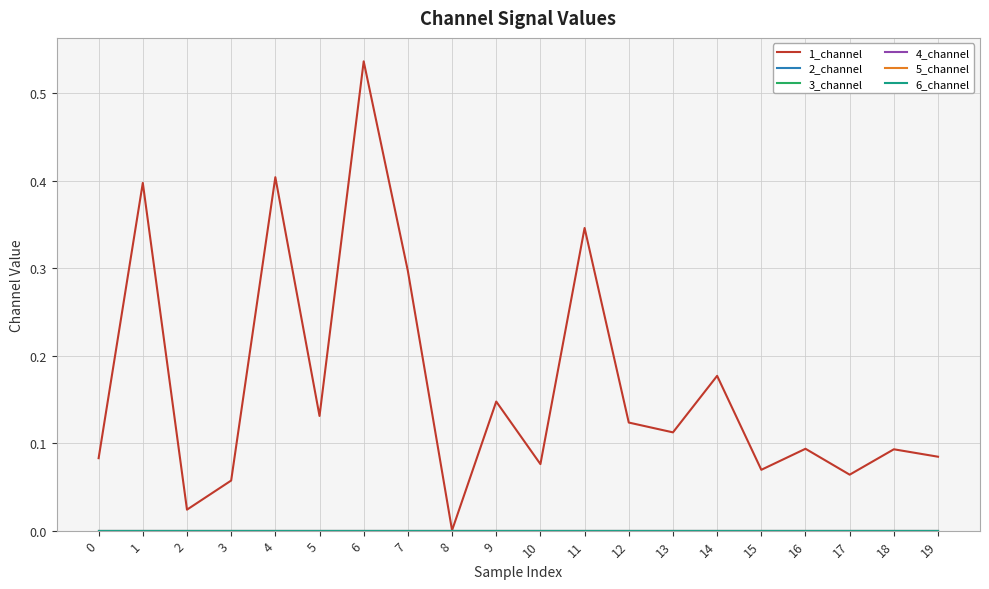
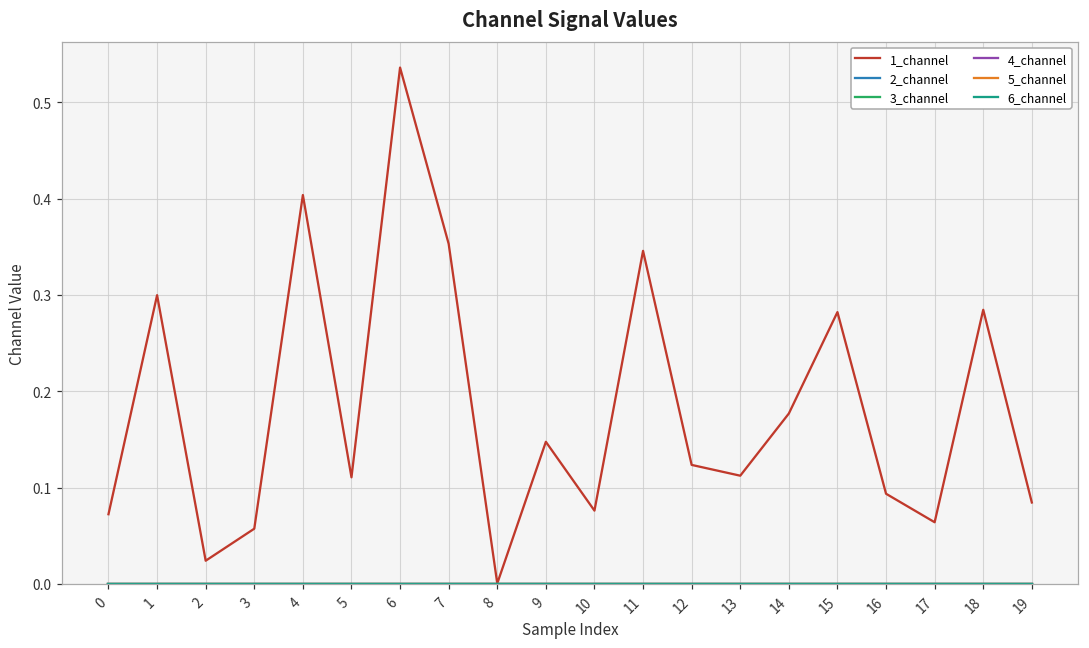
  {
    "1_channel": {
-     "0": 0.08,
-     "1": 0.40,
+     "0": 0.07,
+     "1": 0.30,
      "2": 0.02,
      "3": 0.06,
      "4": 0.40,
-     "5": 0.13,
+     "5": 0.11,
      "6": 0.54,
-     "7": 0.30,
+     "7": 0.35,
      "9": 0.15,
      "10": 0.08,
      "11": 0.35,
      "12": 0.12,
      "13": 0.11,
      "14": 0.18,
-     "15": 0.07,
+     "15": 0.28,
      "16": 0.09,
      "17": 0.06,
-     "18": 0.09,
+     "18": 0.28,
      "19": 0.08
    },
    "6_channel": {
      "0": 0.00,
      "1": 0.00,
      "2": 0.00,
      "3": 0.00,
      "4": 0.00,
      "5": 0.00,
      "6": 0.00,
      "7": 0.00,
      "9": 0.00,
      "10": 0.00,
      "11": 0.00,
      "12": 0.00,
      "13": 0.00,
      "14": 0.00,
      "15": 0.00,
      "16": 0.00,
      "17": 0.00,
      "18": 0.00,
      "19": 0.00
    }
  }
